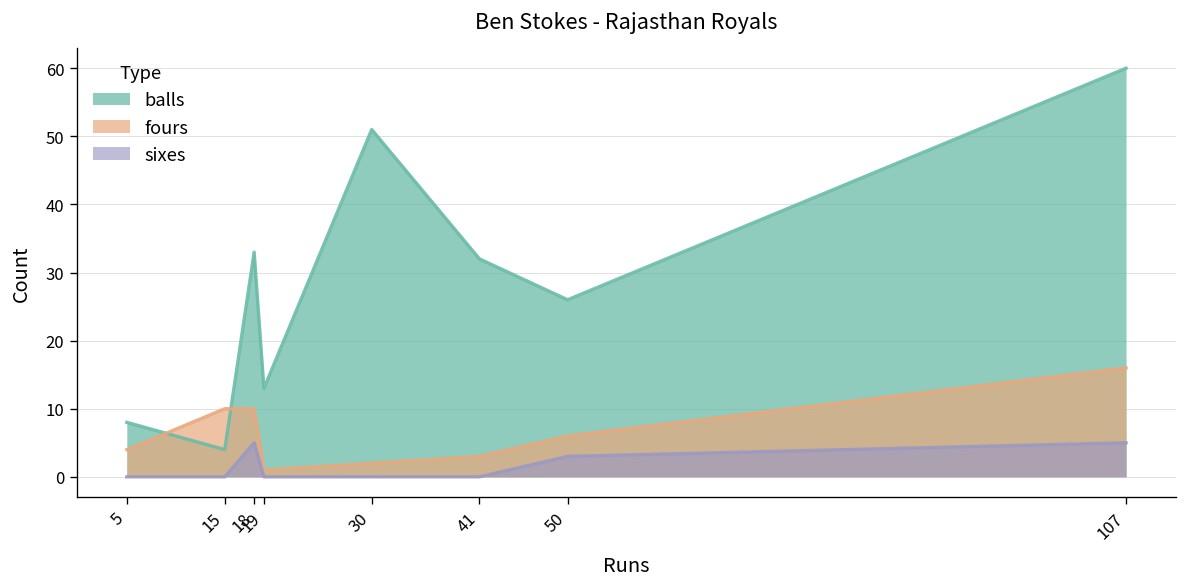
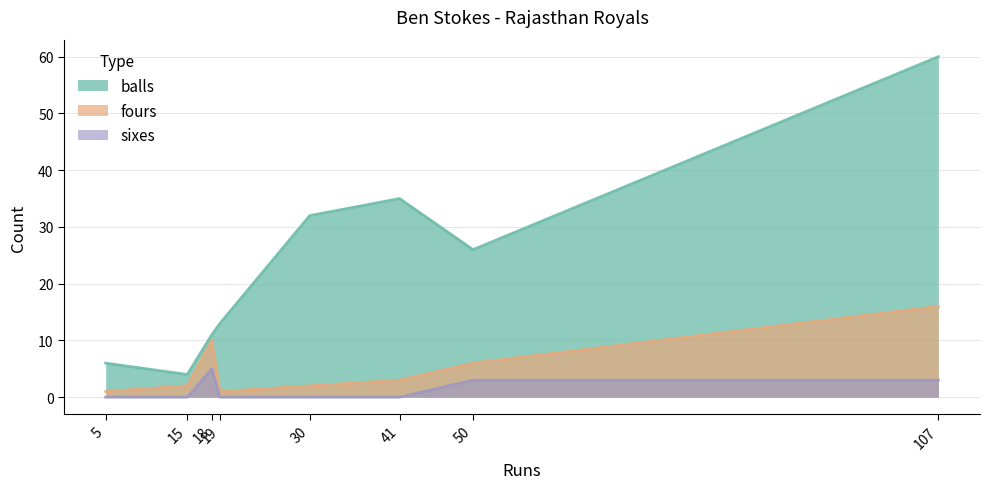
  {
    "balls": {
-     "5": 8,
+     "5": 6,
      "15": 4,
-     "18": 33,
+     "18": 11,
      "19": 13,
-     "30": 51,
-     "41": 32,
+     "30": 32,
+     "41": 35,
      "50": 26,
      "107": 60
    },
    "fours": {
-     "5": 4,
-     "15": 10,
+     "5": 1,
+     "15": 2,
      "18": 10,
      "19": 1,
      "30": 2,
      "41": 3,
      "50": 6,
      "107": 16
    },
    "sixes": {
      "5": 0,
      "15": 0,
      "18": 5,
      "19": 0,
      "30": 0,
      "41": 0,
      "50": 3,
-     "107": 5
+     "107": 3
    }
  }
